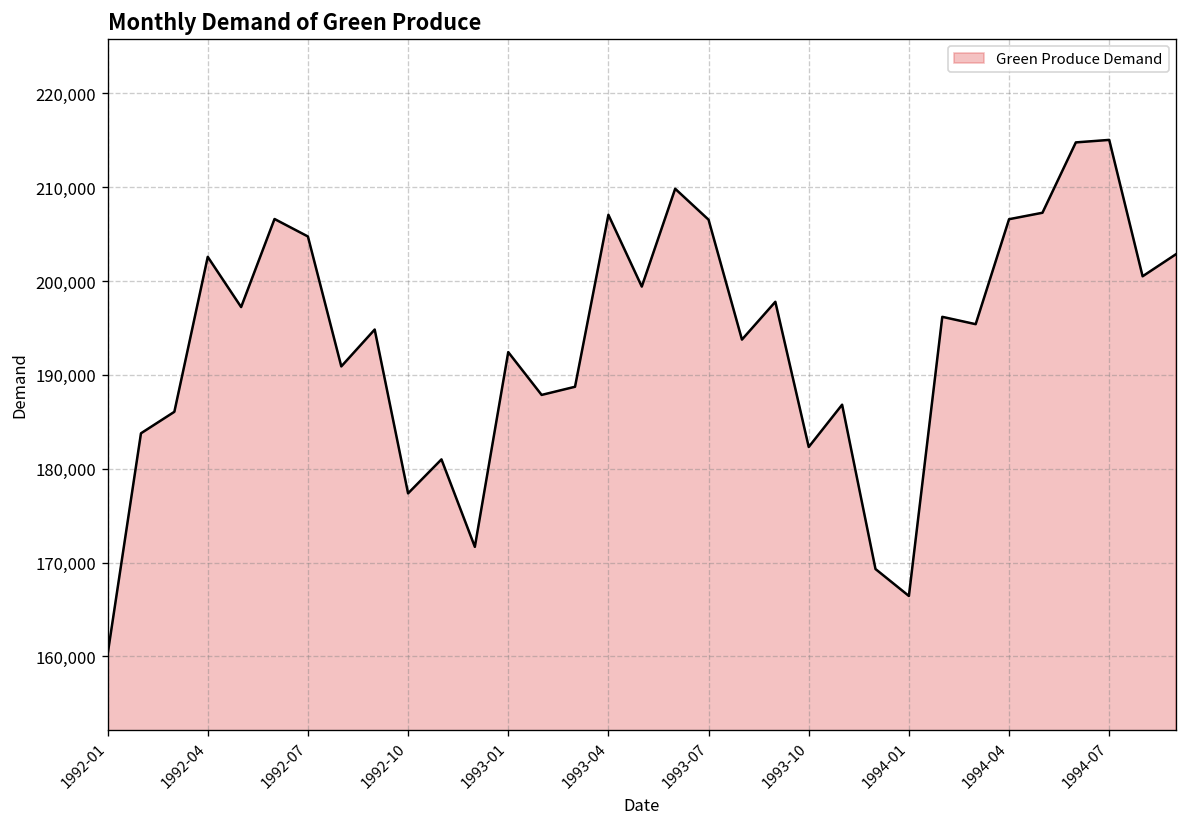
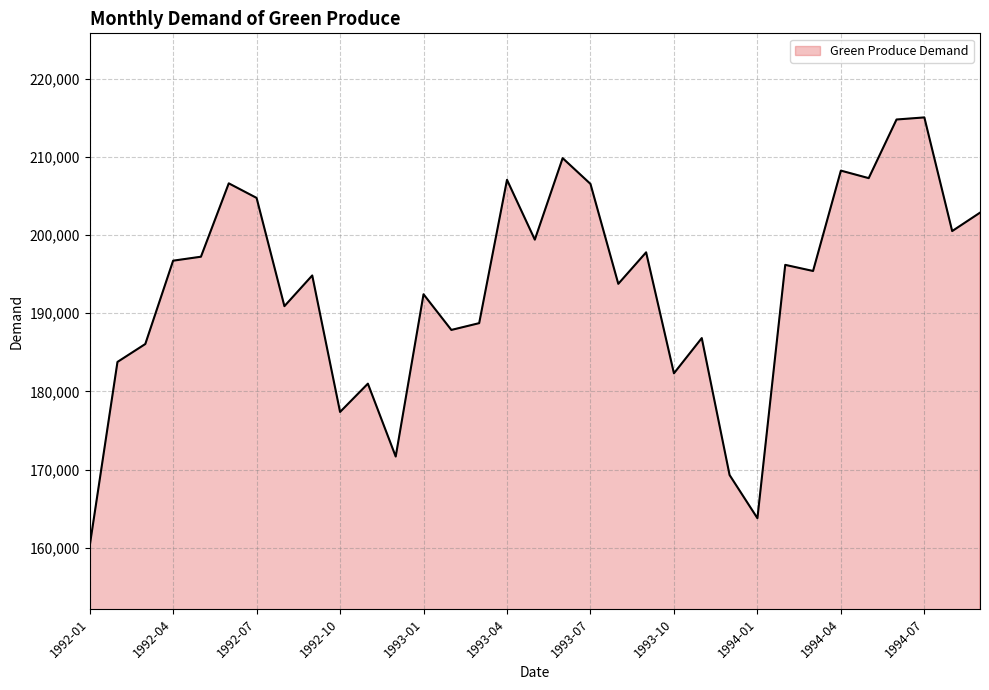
  {
    "1992-01": "160,000",
-   "1992-04": "203,000",
+   "1992-04": "197,000",
    "1992-07": "205,000",
    "1992-10": "177,000",
    "1993-01": "192,000",
    "1993-04": "207,000",
    "1993-07": "207,000",
    "1993-10": "182,000",
-   "1994-01": "166,000",
-   "1994-04": "207,000",
+   "1994-01": "164,000",
+   "1994-04": "208,000",
    "1994-07": "215,000"
  }
